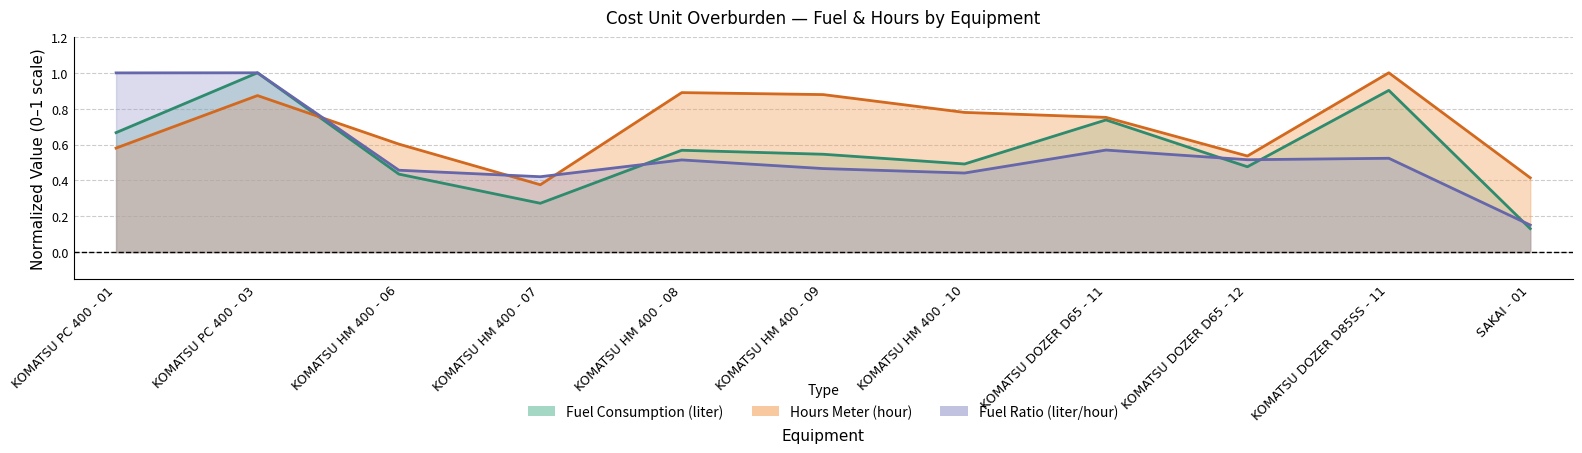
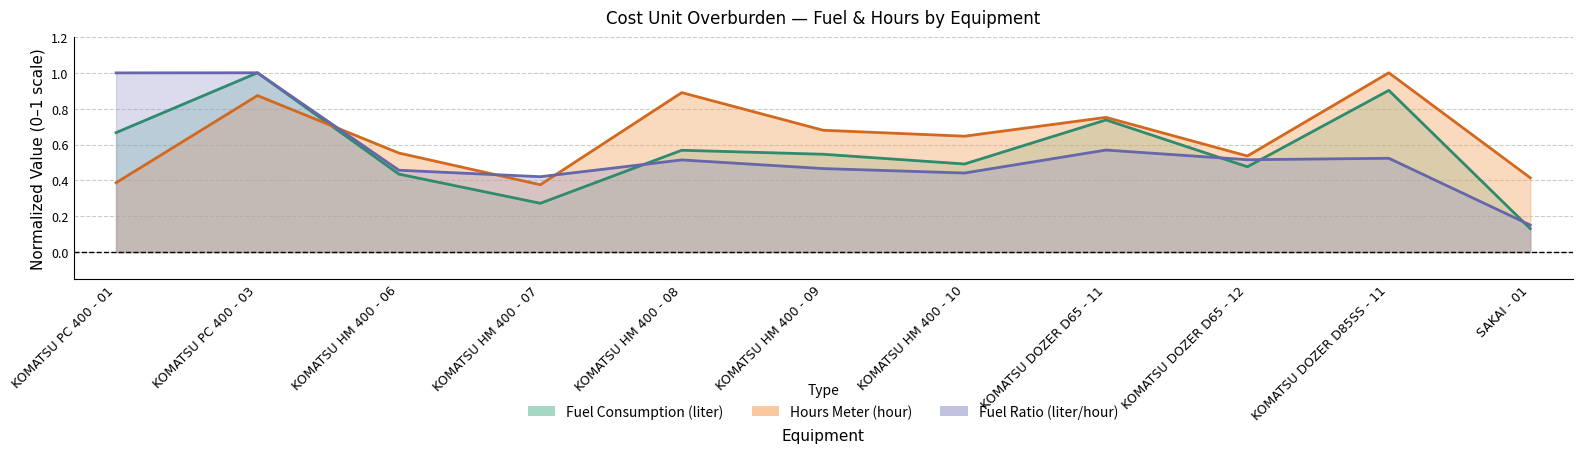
  {
    "Hours Meter (hour)": {
-     "KOMATSU PC 400 - 01": 0.58,
+     "KOMATSU PC 400 - 01": 0.39,
      "KOMATSU PC 400 - 03": 0.87,
-     "KOMATSU HM 400 - 06": 0.60,
+     "KOMATSU HM 400 - 06": 0.55,
      "KOMATSU HM 400 - 07": 0.38,
      "KOMATSU HM 400 - 08": 0.89,
-     "KOMATSU HM 400 - 09": 0.88,
-     "KOMATSU HM 400 - 10": 0.78,
+     "KOMATSU HM 400 - 09": 0.68,
+     "KOMATSU HM 400 - 10": 0.65,
      "KOMATSU DOZER D65 - 11": 0.75,
      "KOMATSU DOZER D65 - 12": 0.54,
      "KOMATSU DOZER D85SS - 11": 1.00,
      "SAKAI - 01": 0.41
    }
  }
